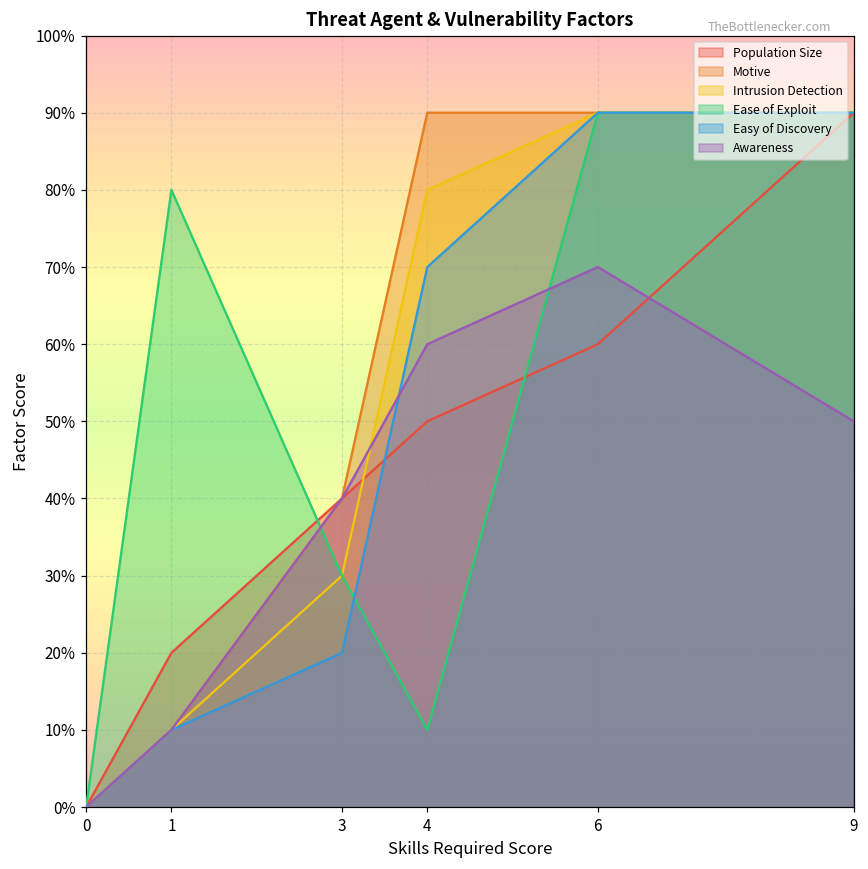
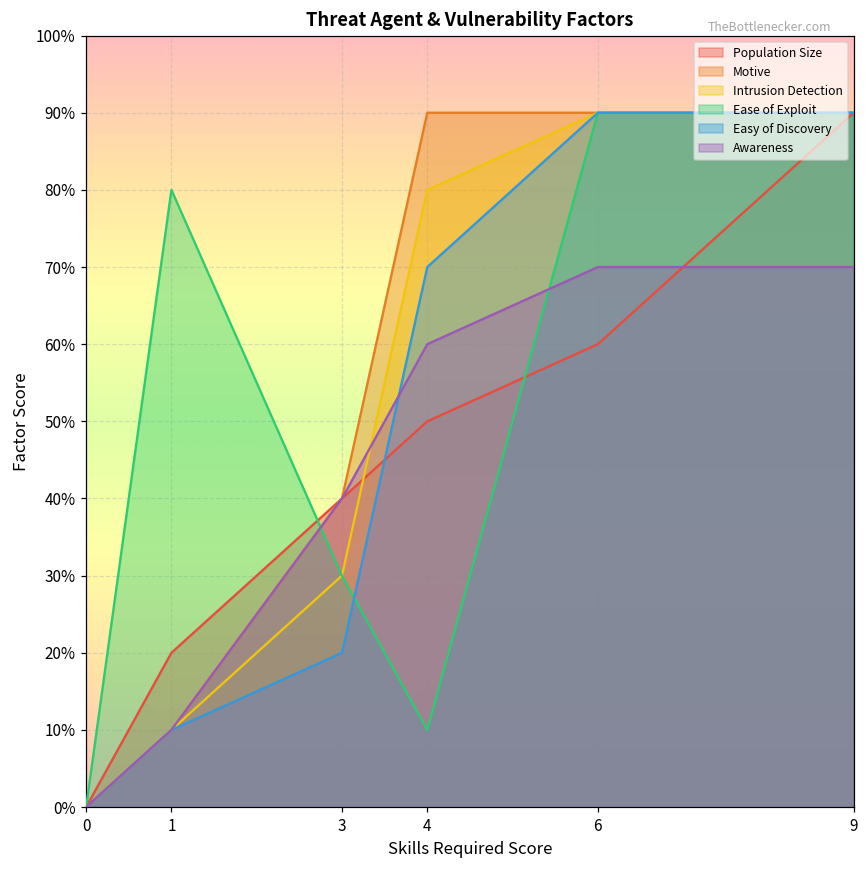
  {
    "Ease of Exploit": {
      "1": "80%",
      "4": "10%"
    },
    "Easy of Discovery": {
      "3": "20%",
      "4": "70%"
    },
    "Awareness": {
      "4": "60%",
      "6": "70%",
-     "9": "50%"
+     "9": "70%"
    }
  }
